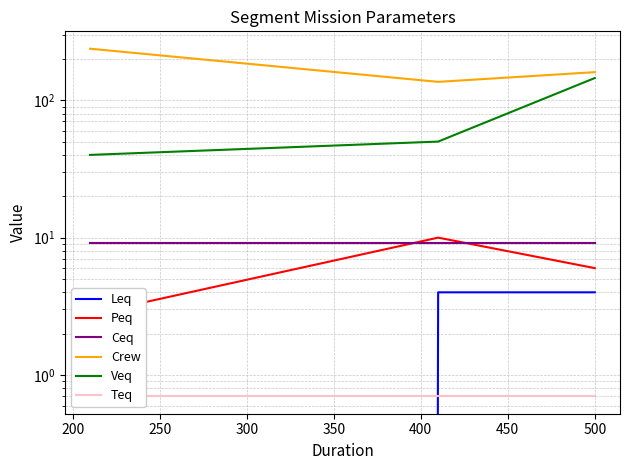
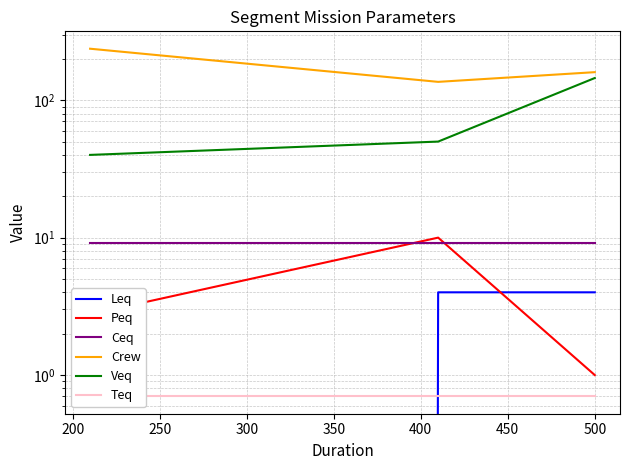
  {
    "Leq": {
      "500": 4
    },
    "Peq": {
-     "500": 6
+     "500": 1
    },
    "Ceq": {
      "500": 9
    },
    "Crew": {
      "500": 160
    },
    "Veq": {
      "500": 150
    },
    "Teq": {
      "500": 0.7
    }
  }
